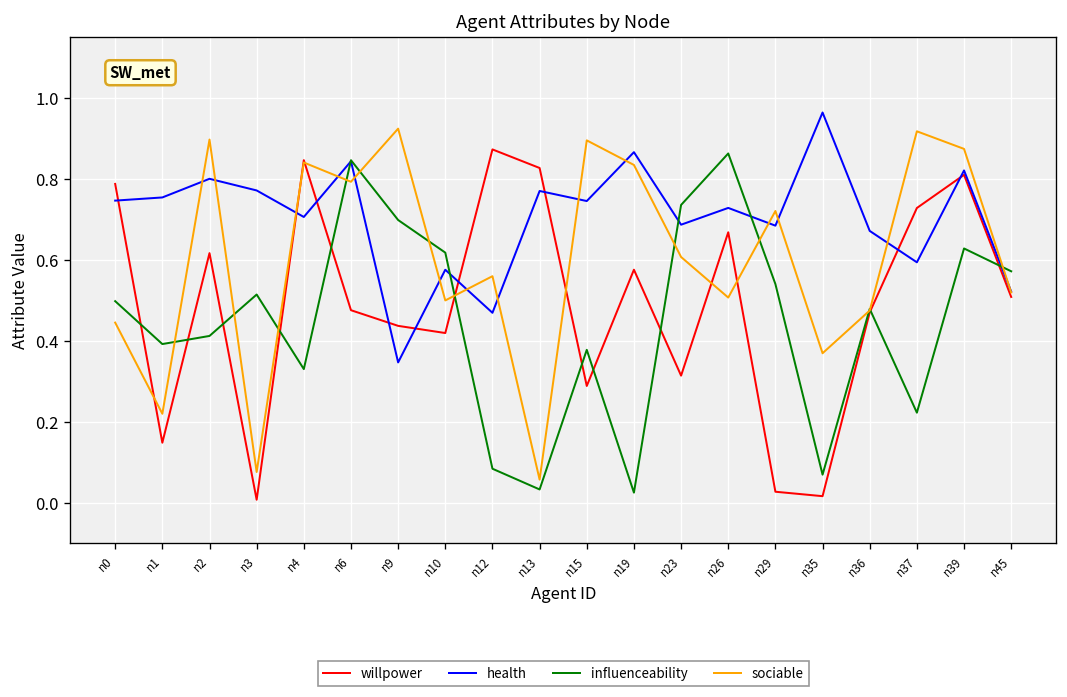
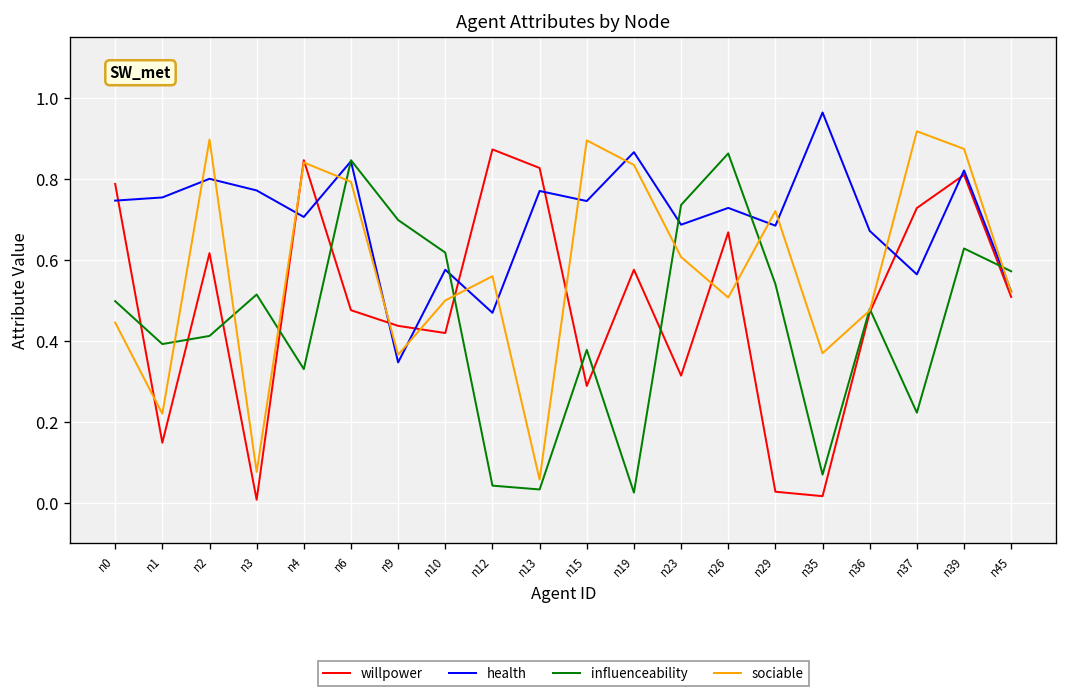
  {
    "willpower": {
      "n0": 0.79,
      "n1": 0.15,
      "n2": 0.62,
      "n3": 0.01,
      "n6": 0.48,
      "n9": 0.44,
      "n10": 0.42,
      "n12": 0.87,
      "n13": 0.83,
      "n15": 0.29,
      "n19": 0.58,
      "n23": 0.31,
      "n26": 0.67,
      "n29": 0.03,
      "n35": 0.02,
      "n37": 0.73,
      "n39": 0.81,
      "n45": 0.51
    },
    "health": {
      "n0": 0.75,
      "n1": 0.75,
      "n2": 0.80,
      "n3": 0.77,
      "n4": 0.71,
      "n9": 0.35,
      "n10": 0.58,
      "n12": 0.47,
      "n13": 0.77,
      "n15": 0.75,
      "n19": 0.87,
      "n23": 0.69,
      "n26": 0.73,
      "n29": 0.68,
      "n35": 0.96,
      "n36": 0.67,
-     "n37": 0.59,
+     "n37": 0.56,
      "n39": 0.82
    },
    "influenceability": {
      "n0": 0.50,
      "n1": 0.39,
      "n2": 0.41,
      "n3": 0.51,
      "n4": 0.33,
      "n9": 0.70,
      "n10": 0.62,
-     "n12": 0.08,
+     "n12": 0.04,
      "n13": 0.03,
      "n15": 0.38,
      "n19": 0.03,
      "n23": 0.74,
      "n26": 0.86,
      "n29": 0.54,
      "n35": 0.07,
      "n37": 0.22,
      "n39": 0.63,
      "n45": 0.57
    },
    "sociable": {
      "n0": 0.45,
      "n1": 0.22,
      "n2": 0.90,
      "n3": 0.08,
      "n6": 0.79,
-     "n9": 0.92,
+     "n9": 0.37,
      "n10": 0.50,
      "n12": 0.56,
      "n13": 0.06,
      "n15": 0.90,
      "n19": 0.83,
      "n23": 0.61,
      "n26": 0.51,
      "n29": 0.72,
      "n35": 0.37,
      "n37": 0.92,
      "n39": 0.87
    }
  }
